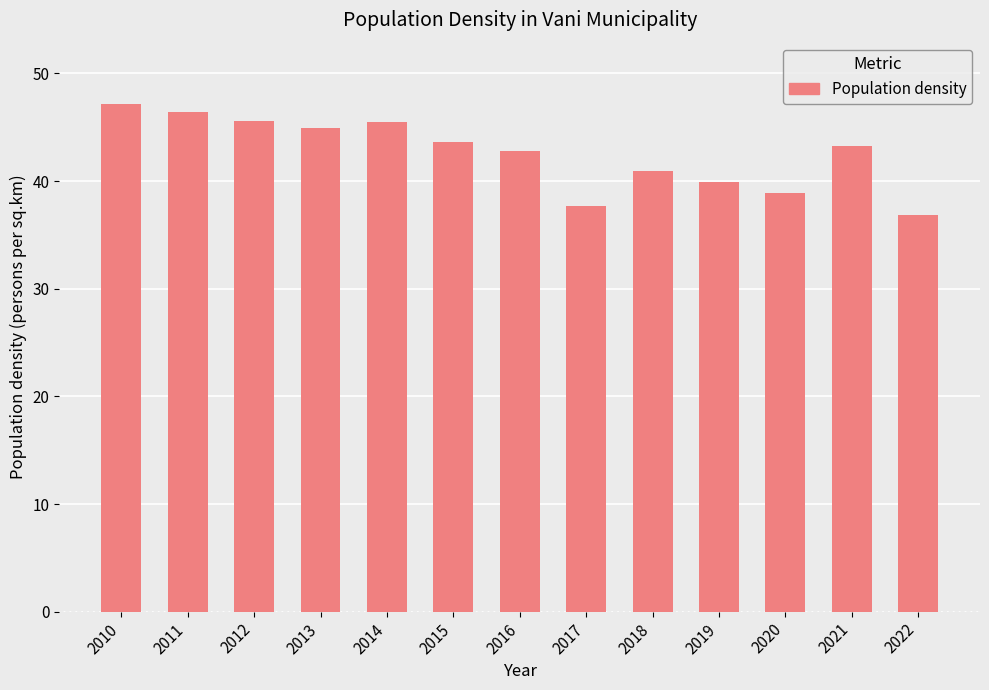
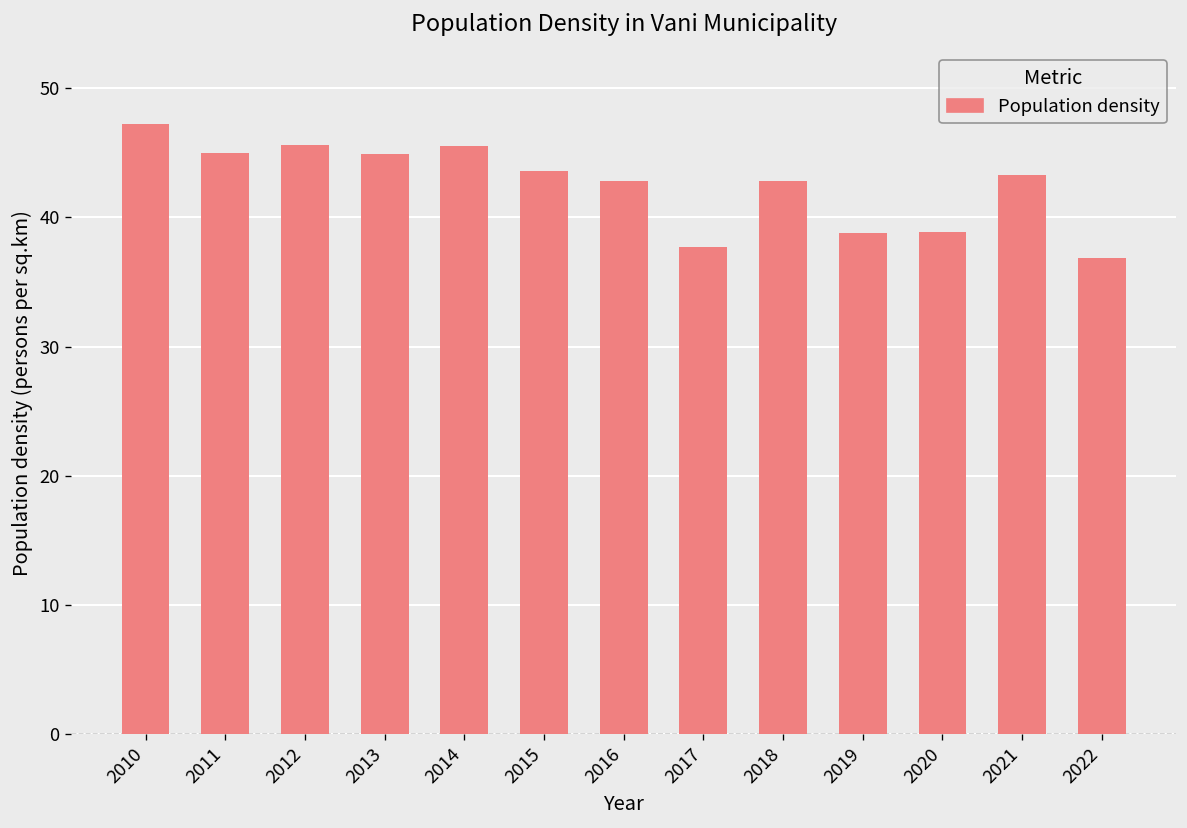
  {
    "2010": 47.2,
-   "2011": 46.4,
+   "2011": 45.0,
    "2012": 45.6,
    "2013": 44.9,
    "2014": 45.5,
    "2015": 43.6,
    "2016": 42.8,
    "2017": 37.7,
-   "2018": 40.9,
-   "2019": 39.9,
+   "2018": 42.8,
+   "2019": 38.8,
    "2020": 38.9,
    "2021": 43.3,
    "2022": 36.9
  }
